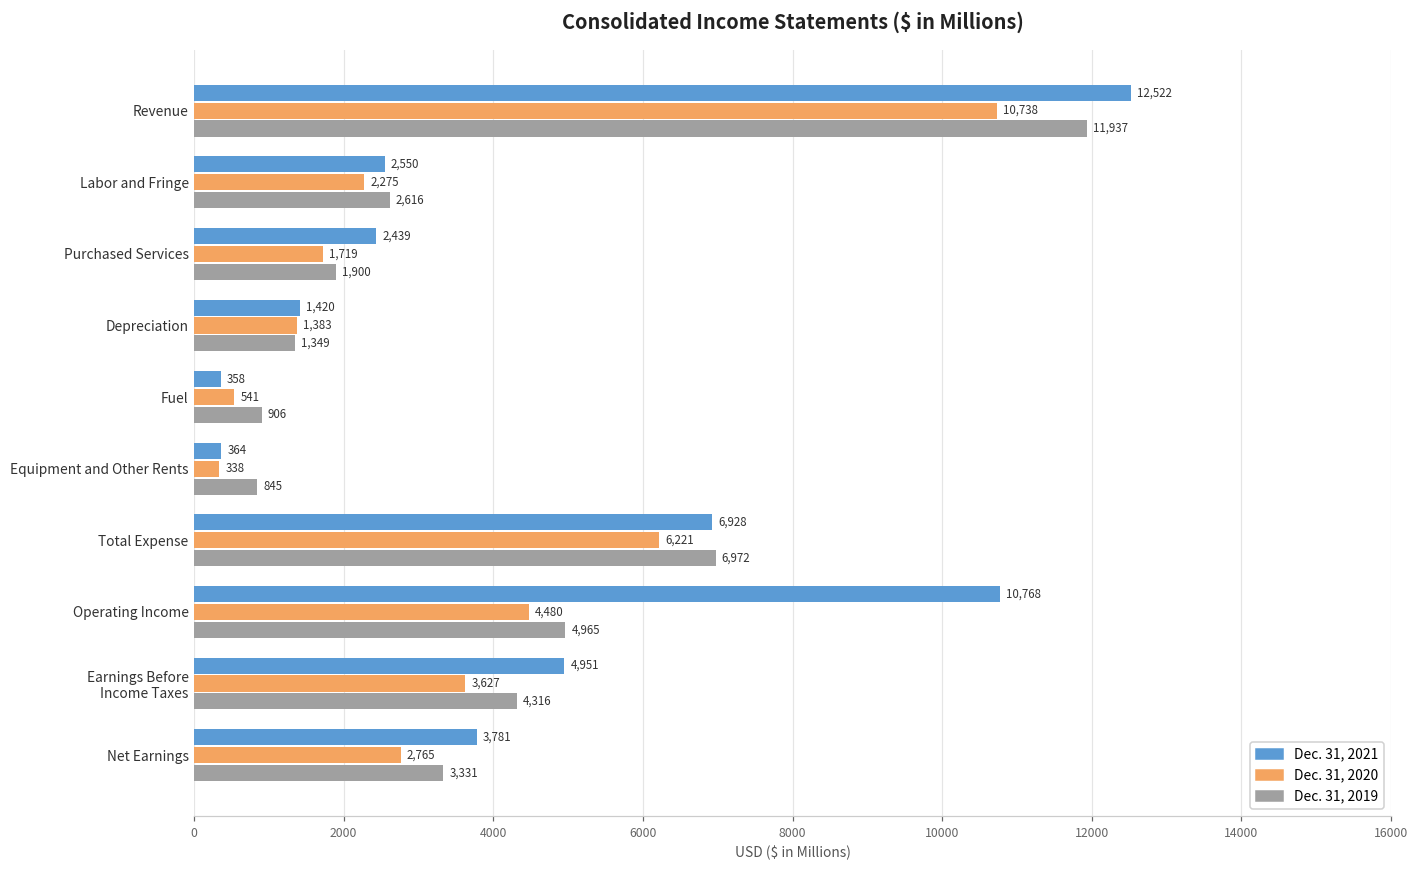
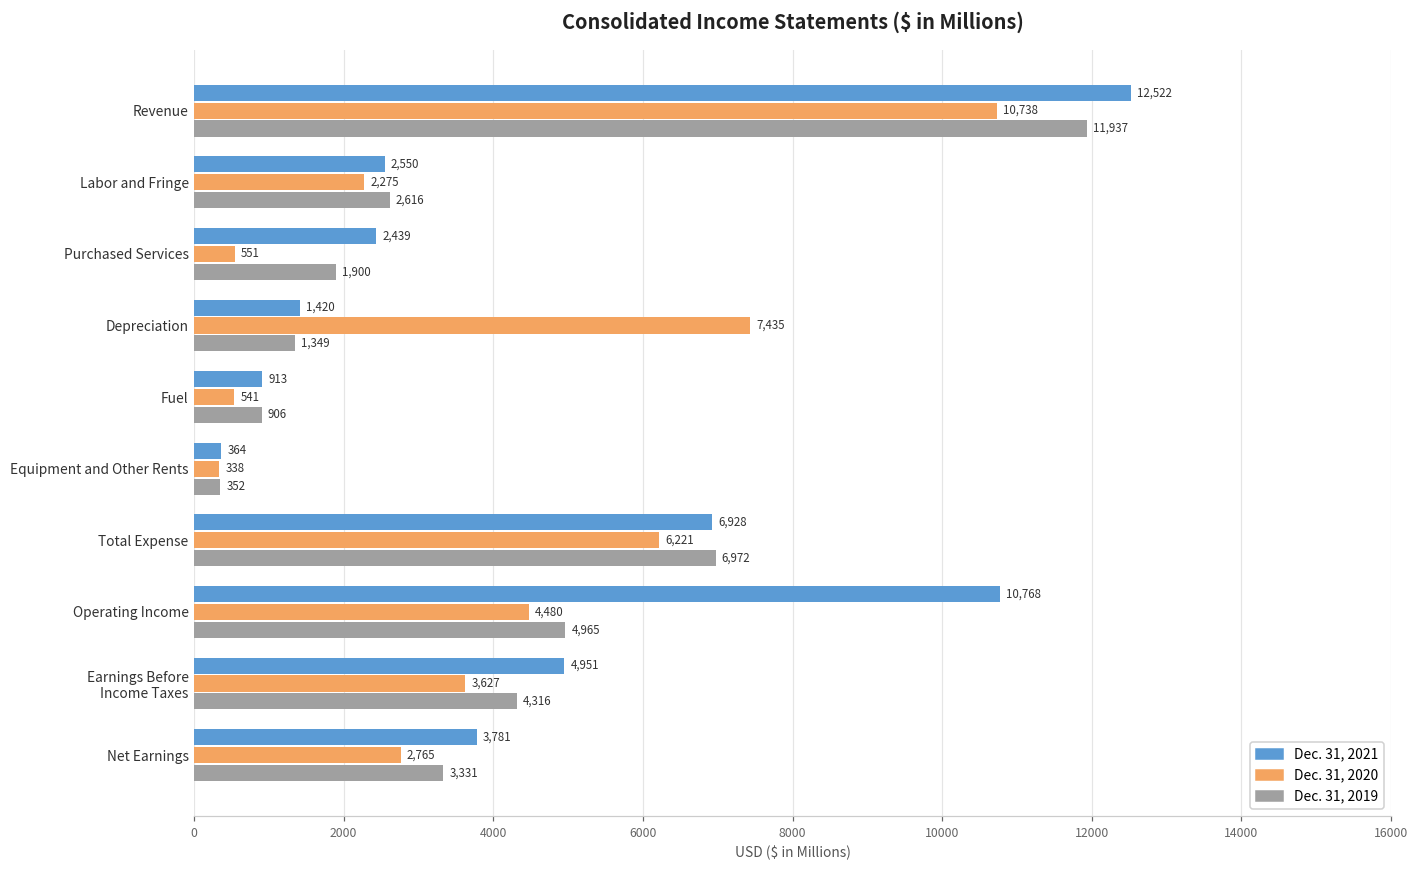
  {
    "Dec. 31, 2021": {
      "Revenue": "12,522",
      "Labor and Fringe": "2,550",
      "Purchased Services": "2,439",
      "Depreciation": "1,420",
-     "Fuel": "358",
+     "Fuel": "913",
      "Equipment and Other Rents": "364",
      "Total Expense": "6,928",
      "Operating Income": "10,768",
      "Earnings Before Income Taxes": "4,951",
      "Net Earnings": "3,781"
    },
    "Dec. 31, 2020": {
      "Revenue": "10,738",
      "Labor and Fringe": "2,275",
-     "Purchased Services": "1,719",
-     "Depreciation": "1,383",
+     "Purchased Services": "551",
+     "Depreciation": "7,435",
      "Fuel": "541",
      "Equipment and Other Rents": "338",
      "Total Expense": "6,221",
      "Operating Income": "4,480",
      "Earnings Before Income Taxes": "3,627",
      "Net Earnings": "2,765"
    },
    "Dec. 31, 2019": {
      "Revenue": "11,937",
      "Labor and Fringe": "2,616",
      "Purchased Services": "1,900",
      "Depreciation": "1,349",
      "Fuel": "906",
-     "Equipment and Other Rents": "845",
+     "Equipment and Other Rents": "352",
      "Total Expense": "6,972",
      "Operating Income": "4,965",
      "Earnings Before Income Taxes": "4,316",
      "Net Earnings": "3,331"
    }
  }
